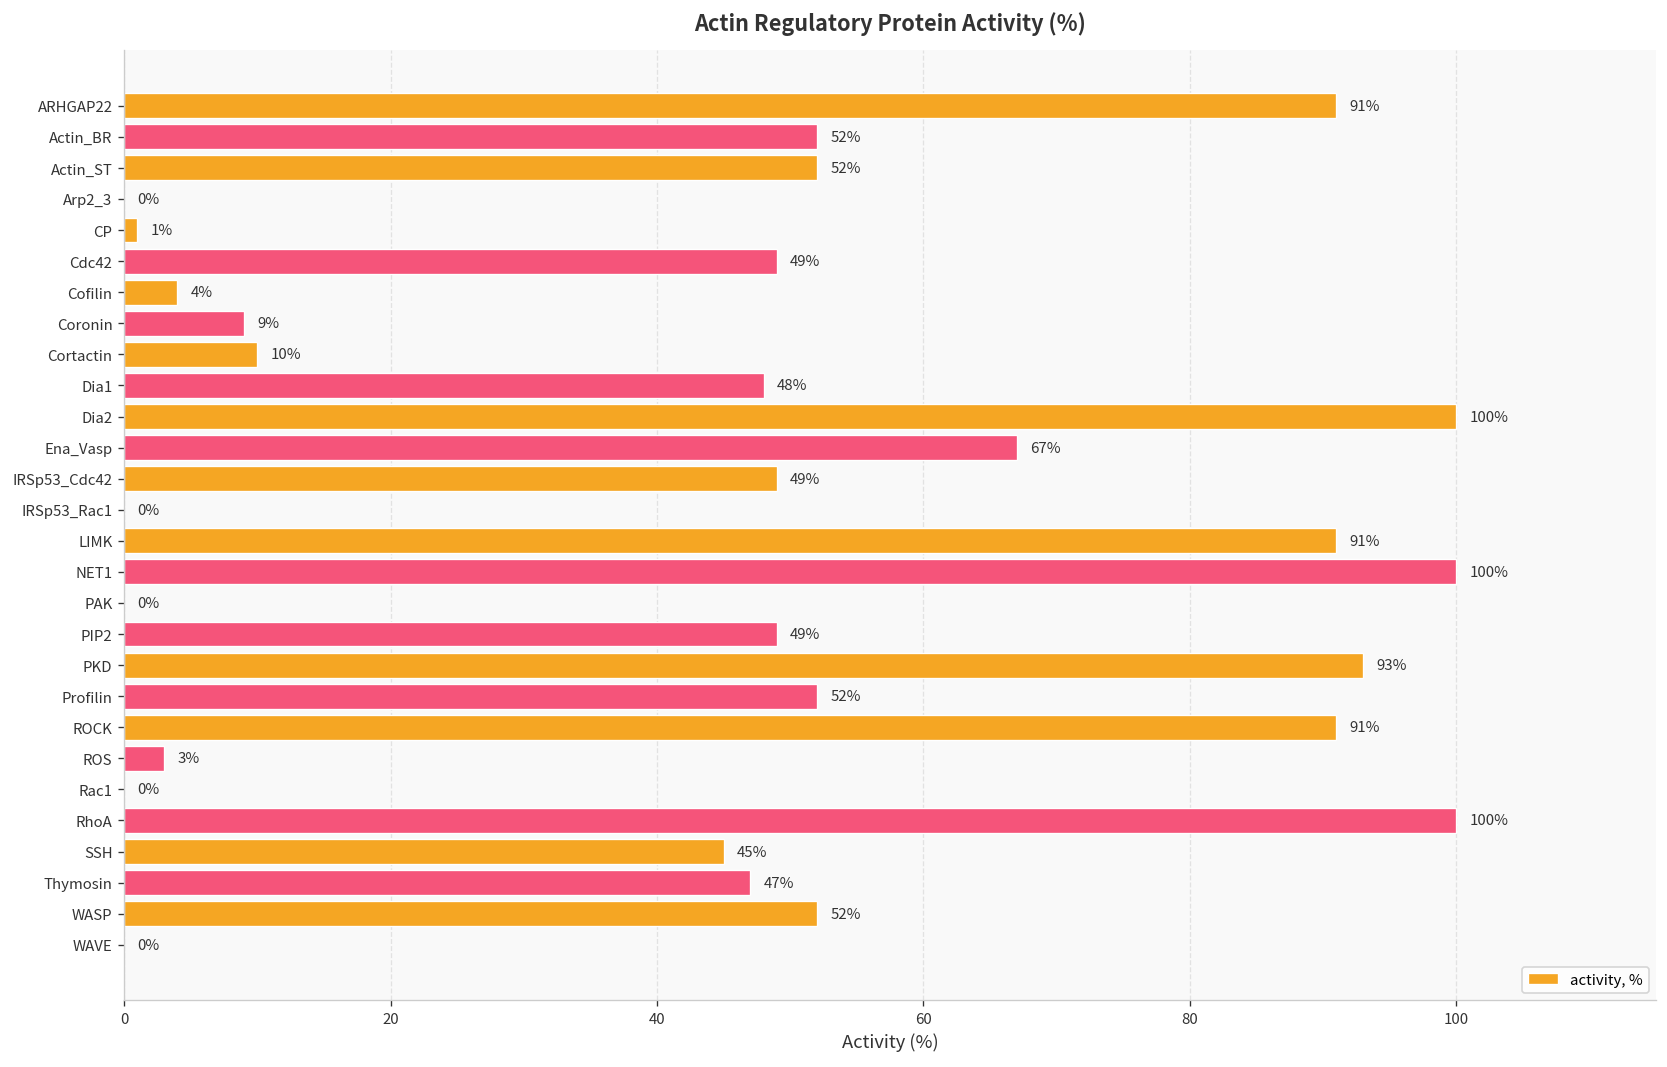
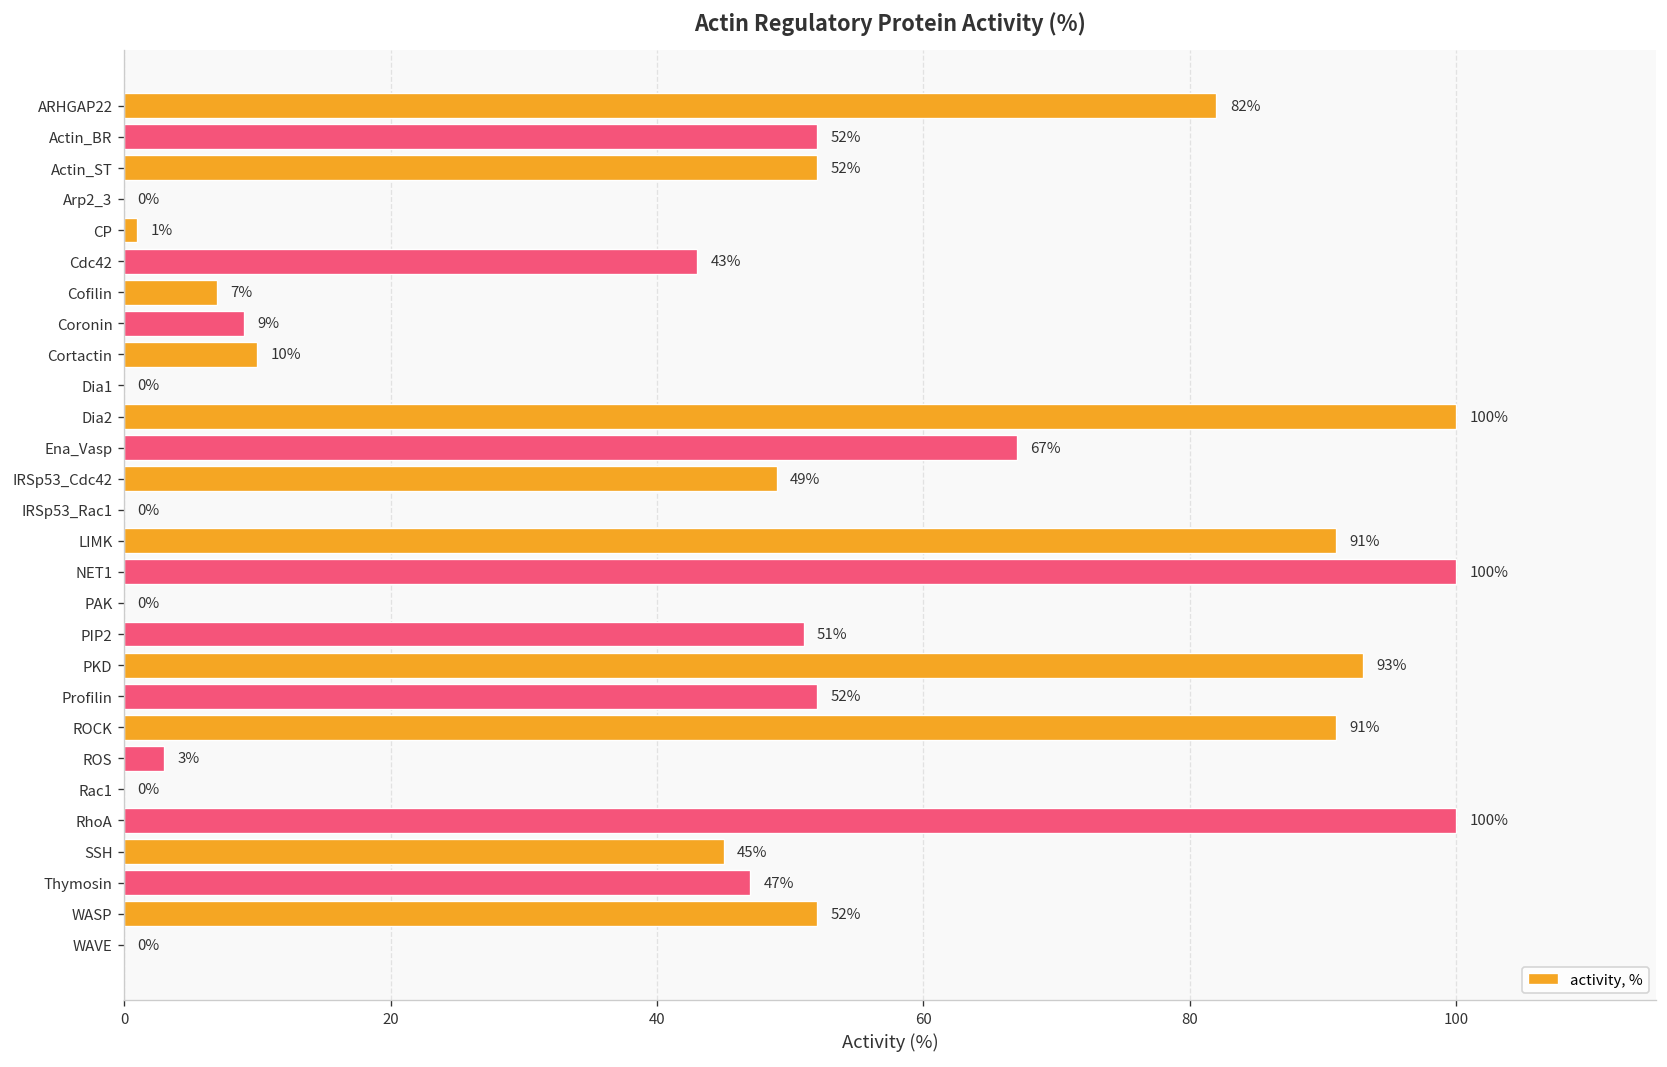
  {
-   "ARHGAP22": "91%",
+   "ARHGAP22": "82%",
    "Actin_BR": "52%",
    "Actin_ST": "52%",
    "Arp2_3": "0%",
    "CP": "1%",
-   "Cdc42": "49%",
-   "Cofilin": "4%",
+   "Cdc42": "43%",
+   "Cofilin": "7%",
    "Coronin": "9%",
    "Cortactin": "10%",
-   "Dia1": "48%",
+   "Dia1": "0%",
    "Dia2": "100%",
    "Ena_Vasp": "67%",
    "IRSp53_Cdc42": "49%",
    "IRSp53_Rac1": "0%",
    "LIMK": "91%",
    "NET1": "100%",
    "PAK": "0%",
-   "PIP2": "49%",
+   "PIP2": "51%",
    "PKD": "93%",
    "Profilin": "52%",
    "ROCK": "91%",
    "ROS": "3%",
    "Rac1": "0%",
    "RhoA": "100%",
    "SSH": "45%",
    "Thymosin": "47%",
    "WASP": "52%",
    "WAVE": "0%"
  }
